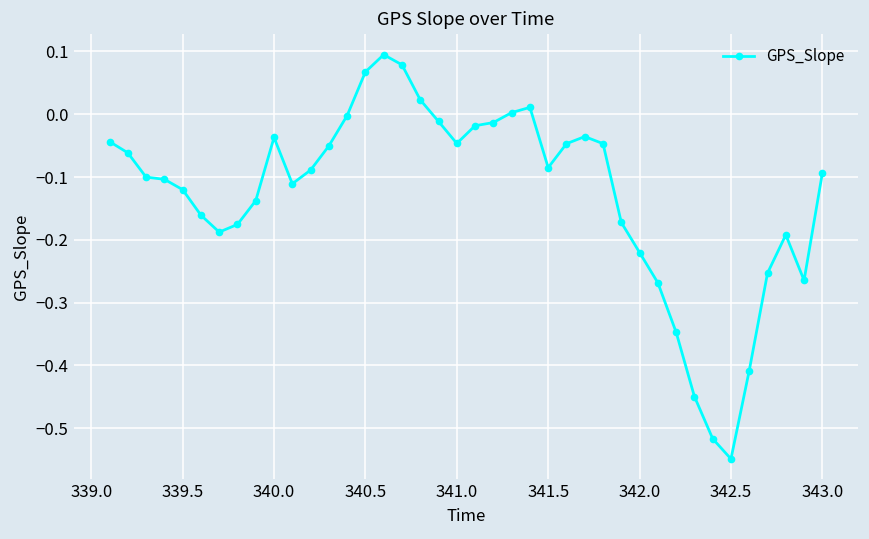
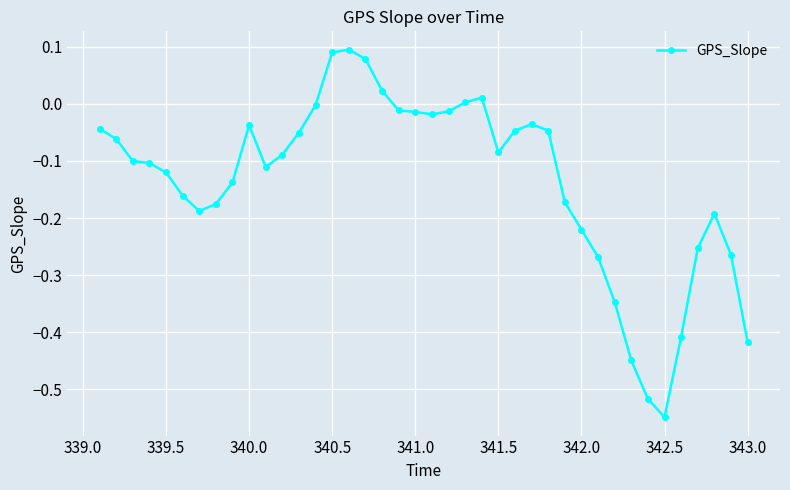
  {
    "339.5": -0.12,
    "340.0": -0.04,
-   "340.5": 0.07,
-   "341.0": -0.05,
+   "340.5": 0.09,
+   "341.0": -0.01,
    "341.5": -0.08,
    "342.0": -0.22,
    "342.5": -0.55,
-   "343.0": -0.09
+   "343.0": -0.42
  }
